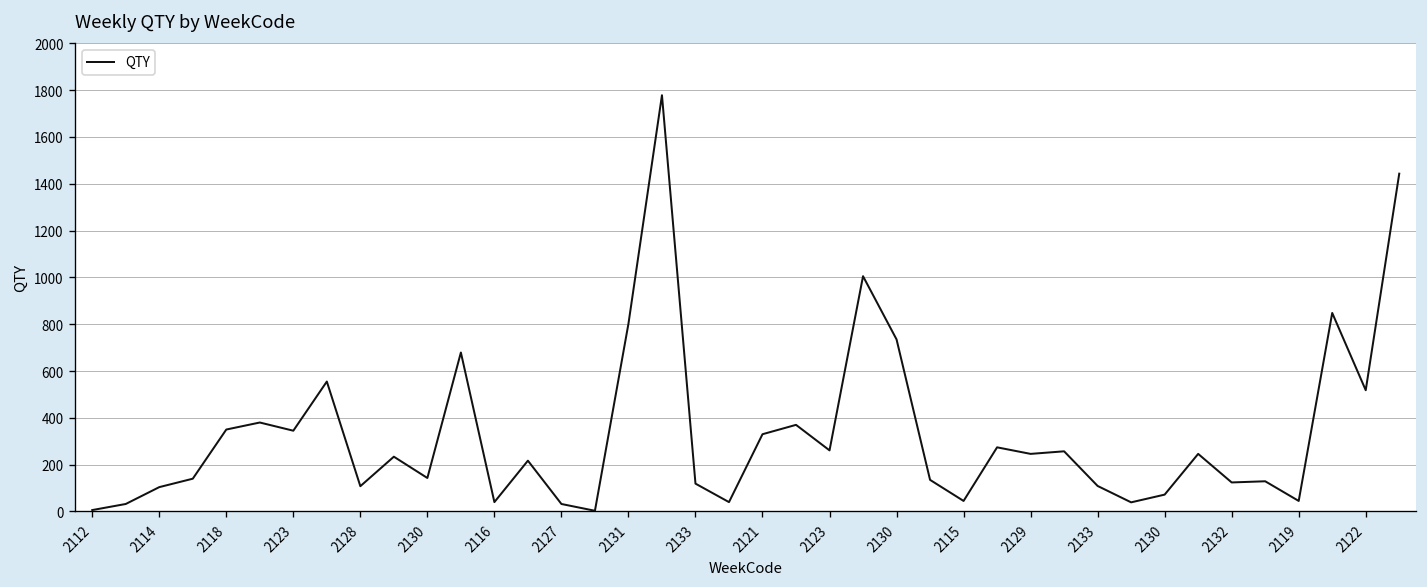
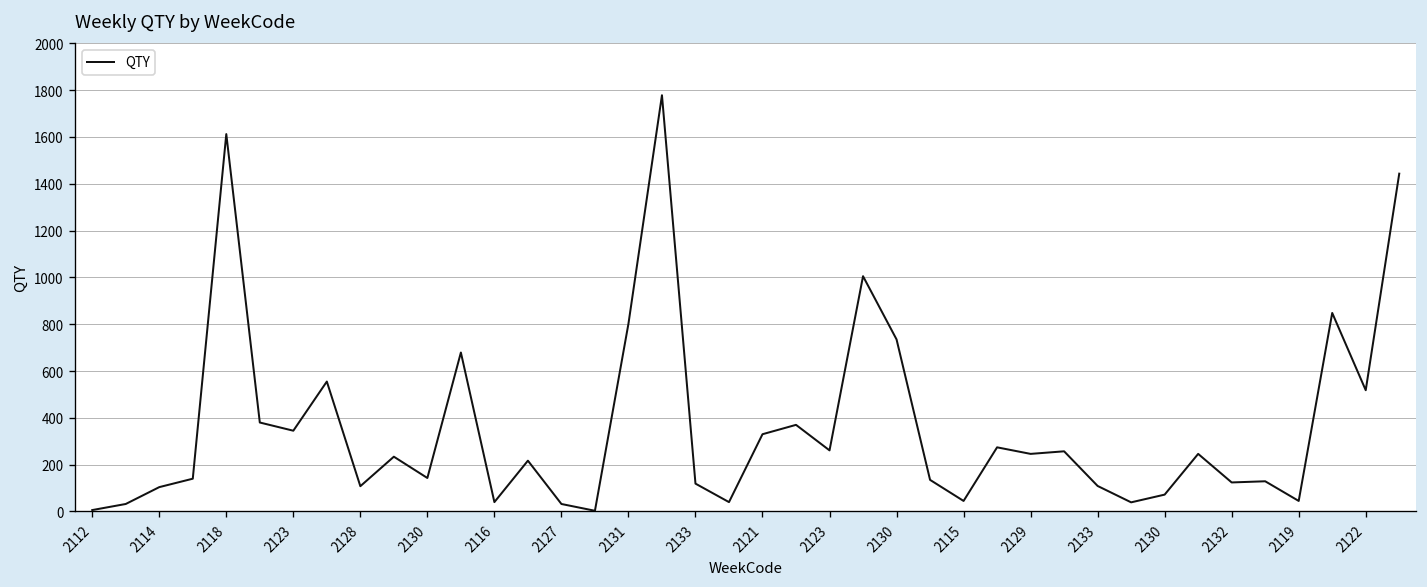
  {
    "2112": 10,
    "2114": 100,
-   "2118": 350
+   "2118": 1610
  }
